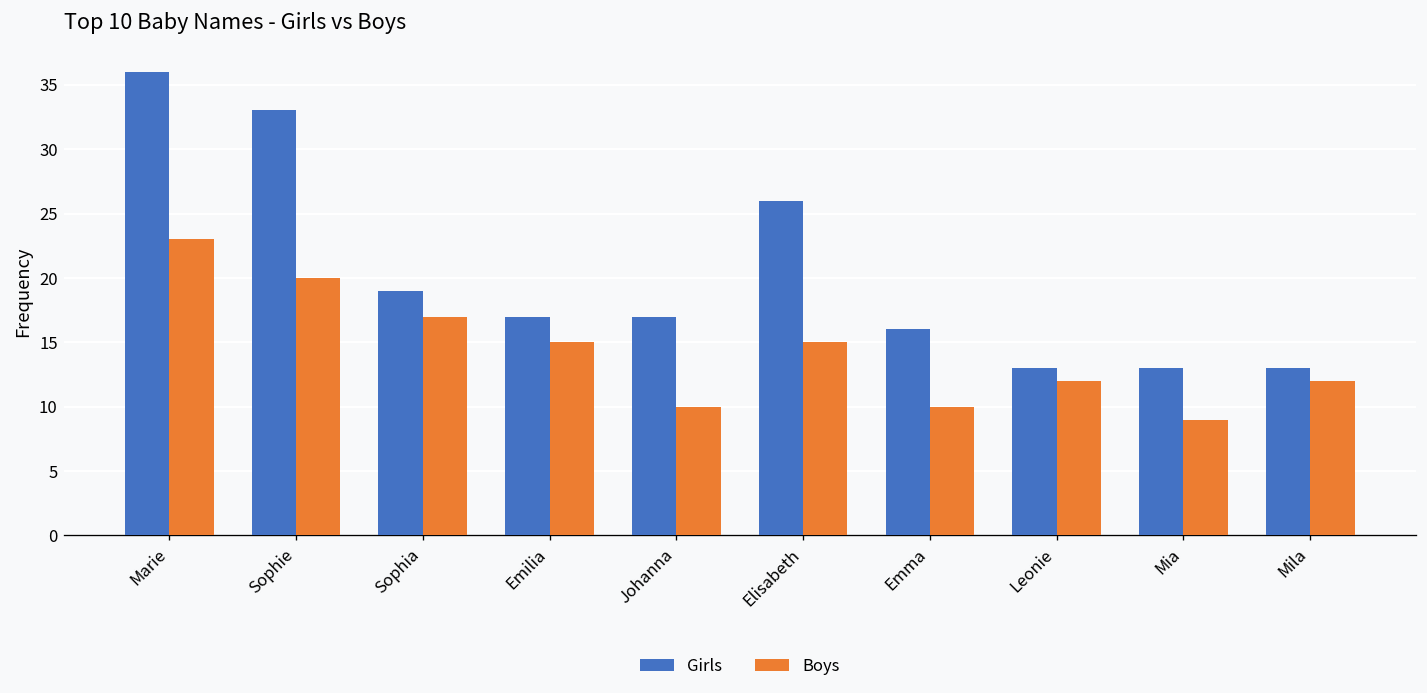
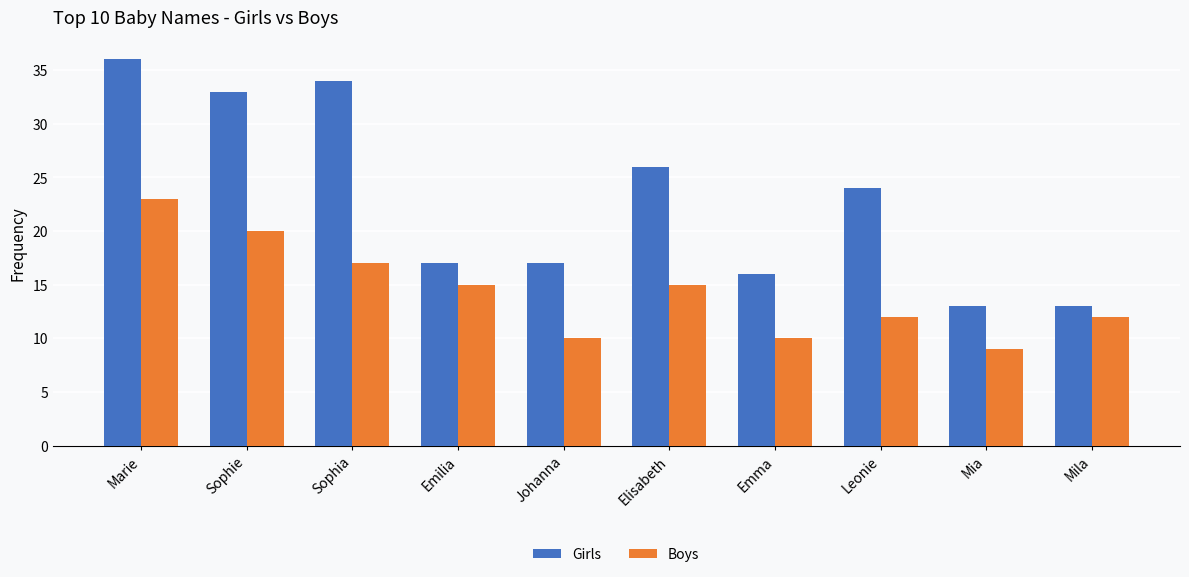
  {
    "Girls": {
      "Marie": 36,
      "Sophie": 33,
-     "Sophia": 19,
+     "Sophia": 34,
      "Emilia": 17,
      "Johanna": 17,
      "Elisabeth": 26,
      "Emma": 16,
-     "Leonie": 13,
+     "Leonie": 24,
      "Mia": 13,
      "Mila": 13
    },
    "Boys": {
      "Marie": 23,
      "Sophie": 20,
      "Sophia": 17,
      "Emilia": 15,
      "Johanna": 10,
      "Elisabeth": 15,
      "Emma": 10,
      "Leonie": 12,
      "Mia": 9,
      "Mila": 12
    }
  }
